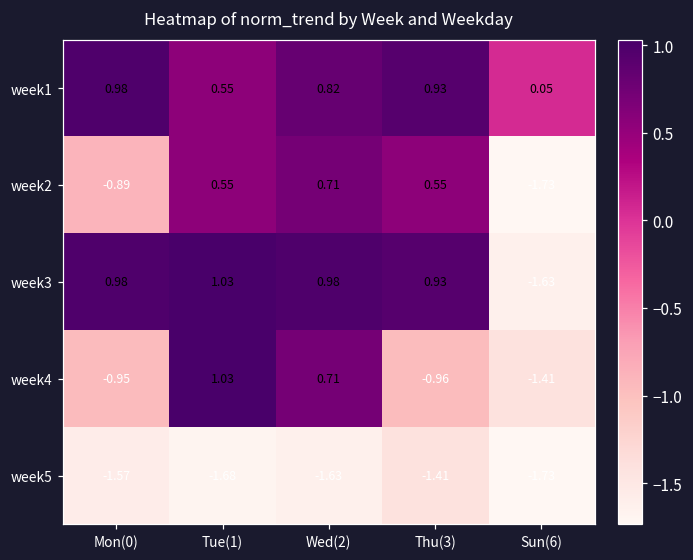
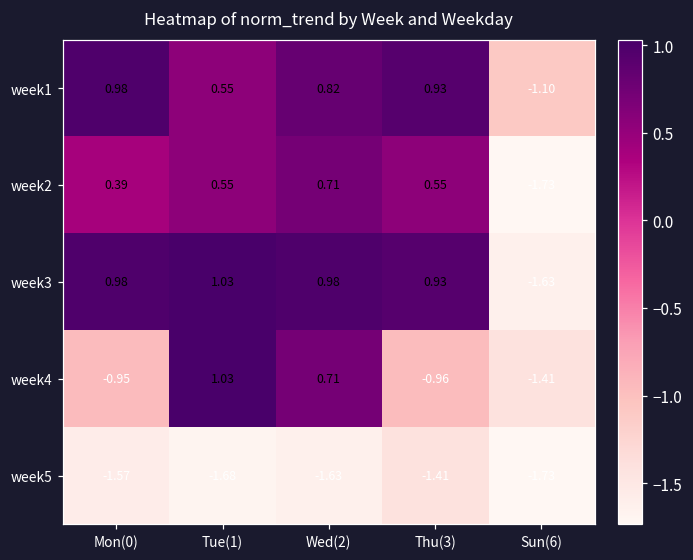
  {
    "week1": {
      "Mon(0)": 0.98,
      "Tue(1)": 0.55,
      "Wed(2)": 0.82,
      "Thu(3)": 0.93,
-     "Sun(6)": 0.05
+     "Sun(6)": -1.10
    },
    "week2": {
-     "Mon(0)": -0.89,
+     "Mon(0)": 0.39,
      "Tue(1)": 0.55,
      "Wed(2)": 0.71,
      "Thu(3)": 0.55
    },
    "week3": {
      "Mon(0)": 0.98,
      "Tue(1)": 1.03,
      "Wed(2)": 0.98,
      "Thu(3)": 0.93
    },
    "week4": {
      "Mon(0)": -0.95,
      "Tue(1)": 1.03,
      "Wed(2)": 0.71,
      "Thu(3)": -0.96
    }
  }
